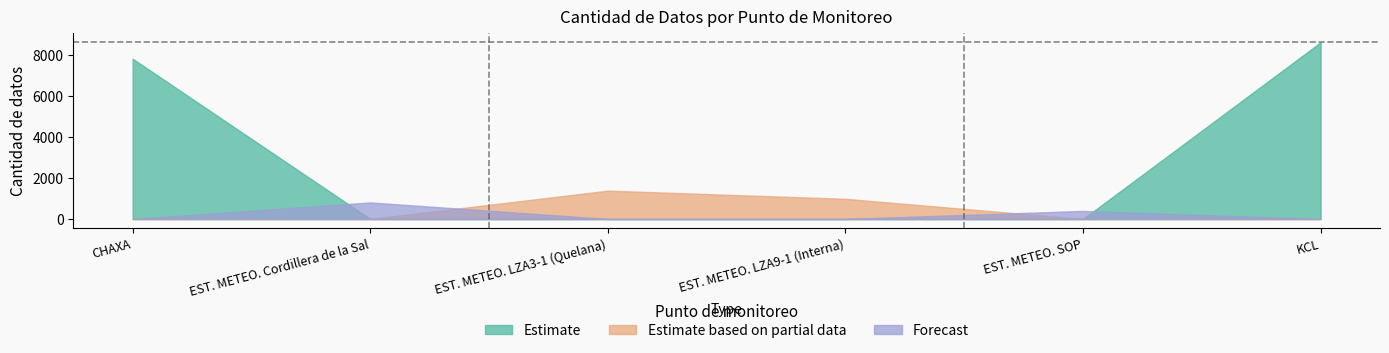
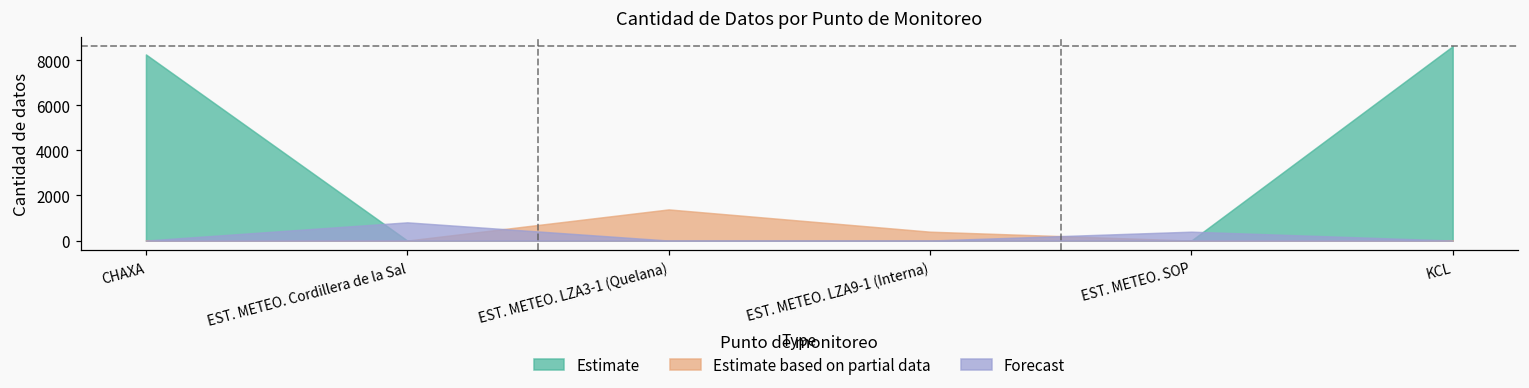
  {
    "Estimate": {
-     "CHAXA": 7800,
+     "CHAXA": 8300,
      "KCL": 8600
    },
    "Estimate based on partial data": {
      "EST. METEO. LZA3-1 (Quelana)": 1400,
-     "EST. METEO. LZA9-1 (Interna)": 1000
+     "EST. METEO. LZA9-1 (Interna)": 400
    },
    "Forecast": {
      "EST. METEO. Cordillera de la Sal": 800,
      "EST. METEO. SOP": 400
    }
  }
